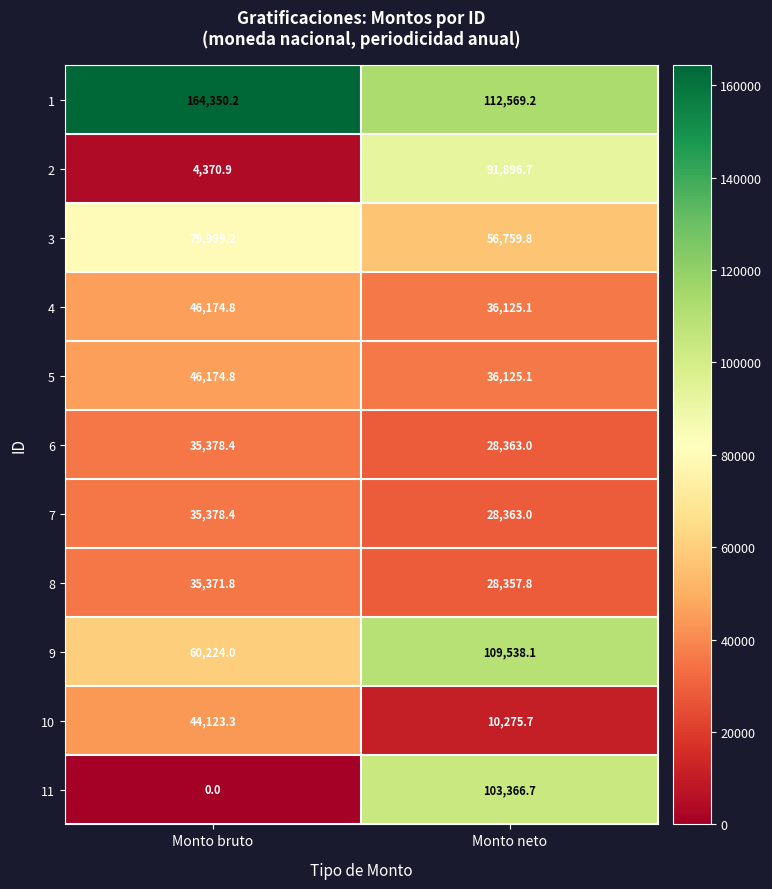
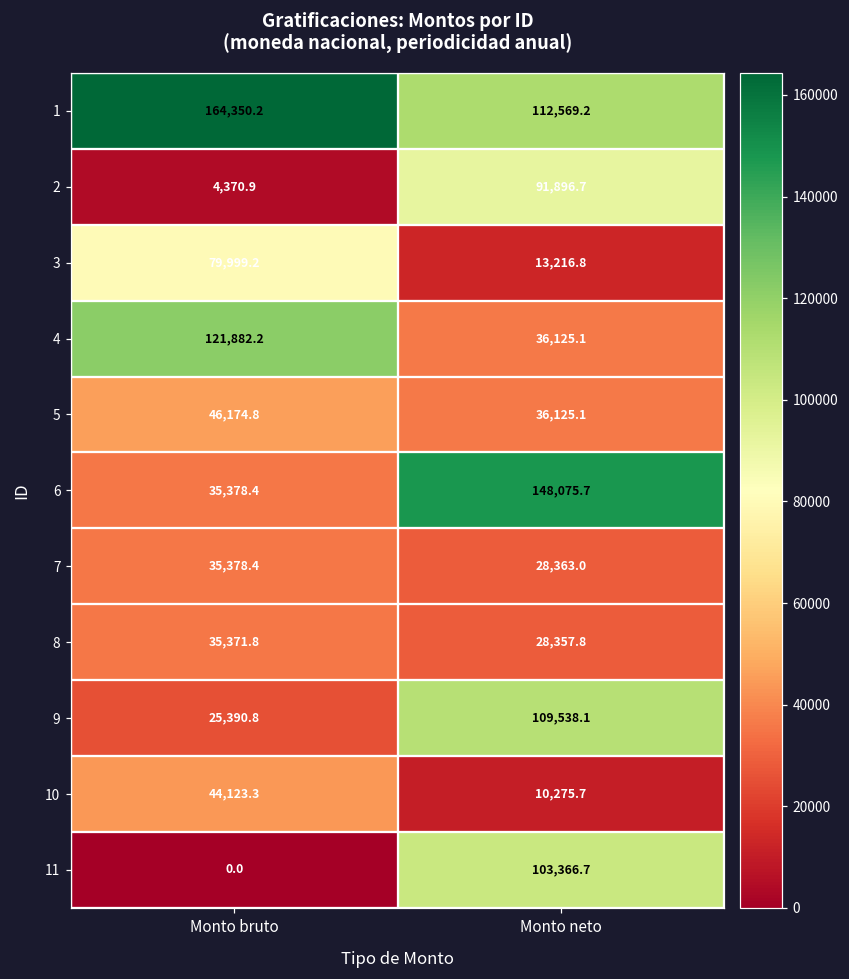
  {
    "1": {
      "Monto bruto": "164,350.2",
      "Monto neto": "112,569.2"
    },
    "2": {
      "Monto bruto": "4,370.9",
      "Monto neto": "91,896.7"
    },
    "3": {
      "Monto bruto": "79,999.2",
-     "Monto neto": "56,759.8"
+     "Monto neto": "13,216.8"
    },
    "4": {
-     "Monto bruto": "46,174.8",
+     "Monto bruto": "121,882.2",
      "Monto neto": "36,125.1"
    },
    "5": {
      "Monto bruto": "46,174.8",
      "Monto neto": "36,125.1"
    },
    "6": {
      "Monto bruto": "35,378.4",
-     "Monto neto": "28,363.0"
+     "Monto neto": "148,075.7"
    },
    "7": {
      "Monto bruto": "35,378.4",
      "Monto neto": "28,363.0"
    },
    "8": {
      "Monto bruto": "35,371.8",
      "Monto neto": "28,357.8"
    },
    "9": {
-     "Monto bruto": "60,224.0",
+     "Monto bruto": "25,390.8",
      "Monto neto": "109,538.1"
    },
    "10": {
      "Monto bruto": "44,123.3",
      "Monto neto": "10,275.7"
    },
    "11": {
      "Monto bruto": "0.0",
      "Monto neto": "103,366.7"
    }
  }
